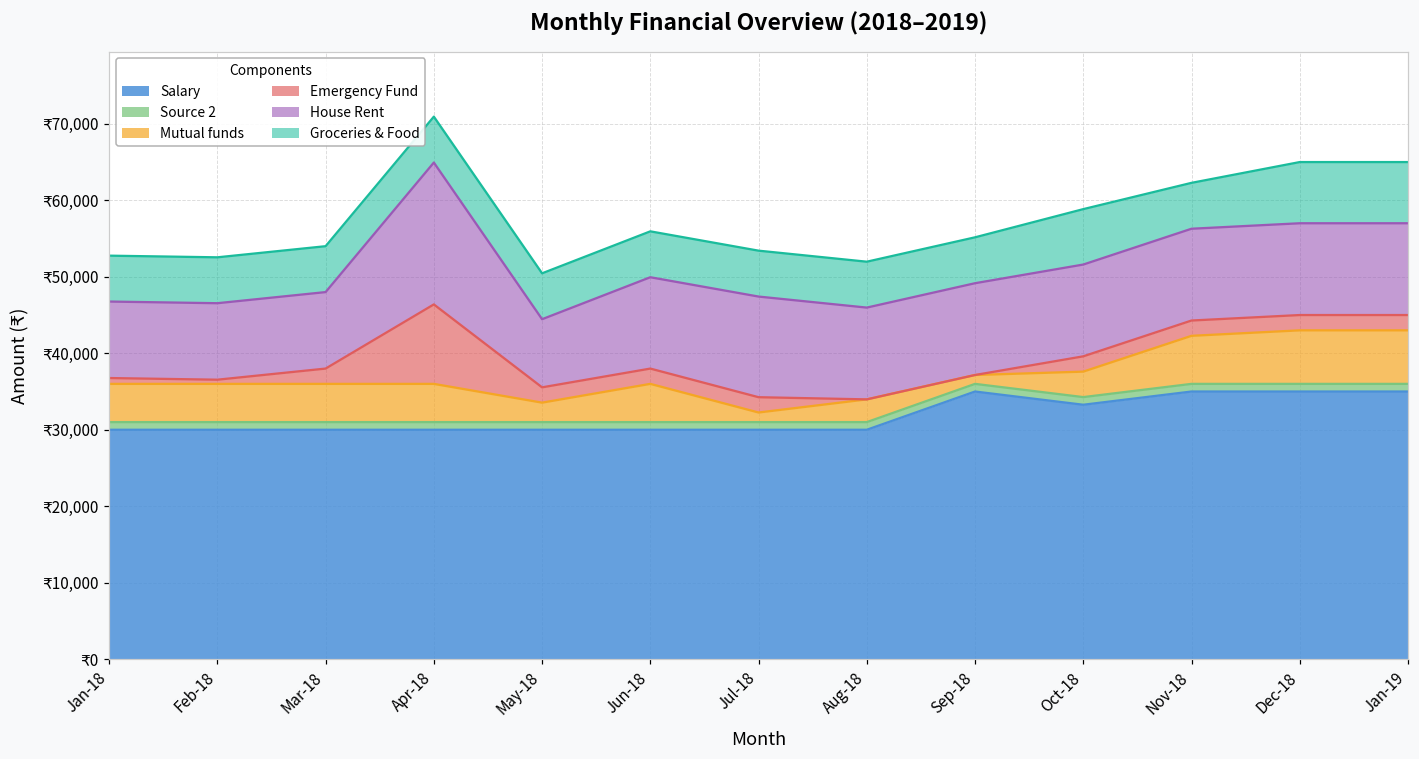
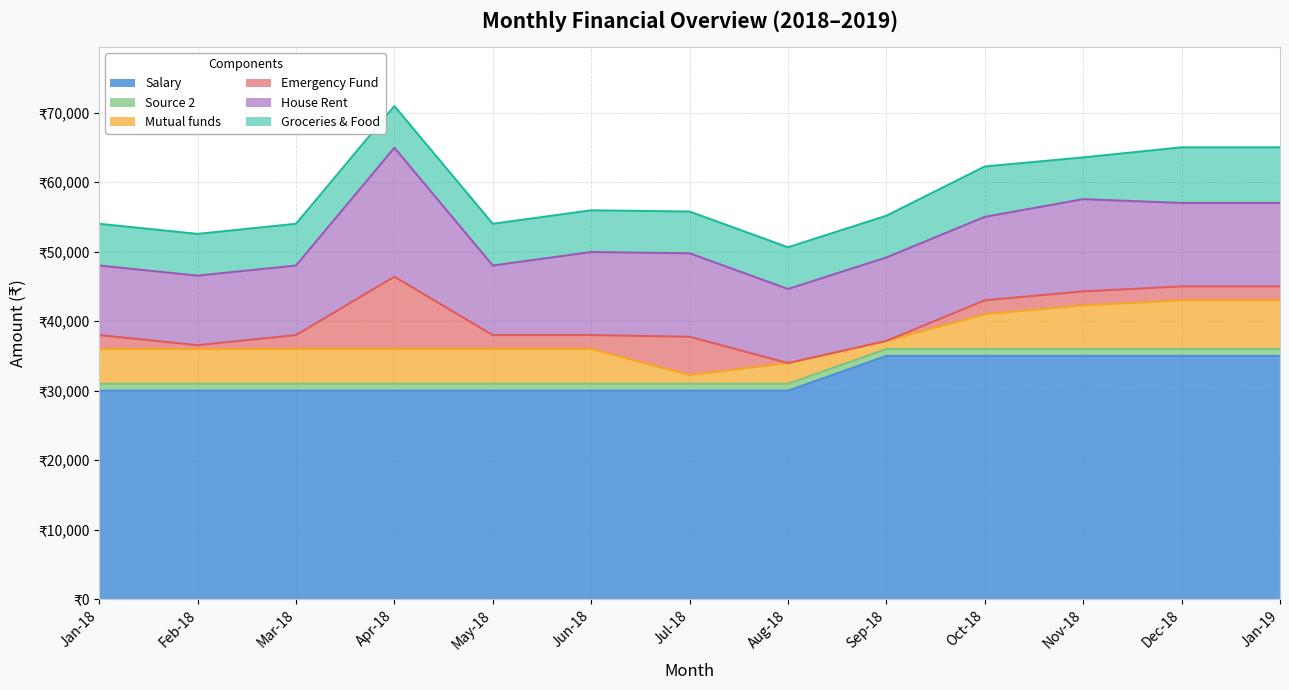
  {
    "Salary": {
      "Jan-18": "₹30,000",
      "Feb-18": "₹30,000",
      "Mar-18": "₹30,000",
      "Apr-18": "₹30,000",
      "May-18": "₹30,000",
      "Jun-18": "₹30,000",
      "Jul-18": "₹30,000",
      "Aug-18": "₹30,000",
      "Sep-18": "₹35,000",
-     "Oct-18": "₹33,000",
+     "Oct-18": "₹35,000",
      "Nov-18": "₹35,000",
      "Dec-18": "₹35,000",
      "Jan-19": "₹35,000"
    },
    "Source 2": {
      "Jan-18": "₹1,000",
      "Feb-18": "₹1,000",
      "Mar-18": "₹1,000",
      "Apr-18": "₹1,000",
      "May-18": "₹1,000",
      "Jun-18": "₹1,000",
      "Jul-18": "₹1,000",
      "Aug-18": "₹1,000",
      "Sep-18": "₹1,000",
      "Oct-18": "₹1,000",
      "Nov-18": "₹1,000",
      "Dec-18": "₹1,000",
      "Jan-19": "₹1,000"
    },
    "Mutual funds": {
      "Jan-18": "₹5,000",
      "Feb-18": "₹5,000",
      "Mar-18": "₹5,000",
      "Apr-18": "₹5,000",
-     "May-18": "₹3,000",
+     "May-18": "₹5,000",
      "Jun-18": "₹5,000",
      "Jul-18": "₹1,000",
-     "Oct-18": "₹3,000",
+     "Oct-18": "₹5,000",
      "Nov-18": "₹6,000",
      "Dec-18": "₹7,000",
      "Jan-19": "₹7,000"
    },
    "Emergency Fund": {
-     "Jan-18": "₹1,000",
+     "Jan-18": "₹2,000",
      "Feb-18": "₹1,000",
      "Mar-18": "₹2,000",
      "Apr-18": "₹10,000",
      "May-18": "₹2,000",
      "Jun-18": "₹2,000",
-     "Jul-18": "₹2,000",
+     "Jul-18": "₹6,000",
      "Oct-18": "₹2,000",
      "Nov-18": "₹2,000",
      "Dec-18": "₹2,000",
      "Jan-19": "₹2,000"
    },
    "House Rent": {
      "Jan-18": "₹10,000",
      "Feb-18": "₹10,000",
      "Mar-18": "₹10,000",
      "Apr-18": "₹19,000",
-     "May-18": "₹9,000",
+     "May-18": "₹10,000",
      "Jun-18": "₹12,000",
-     "Jul-18": "₹13,000",
-     "Aug-18": "₹12,000",
+     "Jul-18": "₹12,000",
+     "Aug-18": "₹11,000",
      "Sep-18": "₹12,000",
      "Oct-18": "₹12,000",
-     "Nov-18": "₹12,000",
+     "Nov-18": "₹13,000",
      "Dec-18": "₹12,000",
      "Jan-19": "₹12,000"
    },
    "Groceries & Food": {
      "Jan-18": "₹6,000",
      "Feb-18": "₹6,000",
      "Mar-18": "₹6,000",
      "Apr-18": "₹6,000",
      "May-18": "₹6,000",
      "Jun-18": "₹6,000",
      "Jul-18": "₹6,000",
      "Aug-18": "₹6,000",
      "Sep-18": "₹6,000",
      "Oct-18": "₹7,000",
      "Nov-18": "₹6,000",
      "Dec-18": "₹8,000",
      "Jan-19": "₹8,000"
    }
  }
